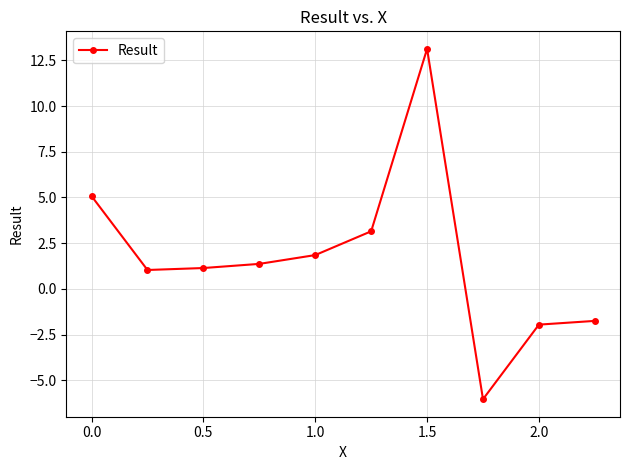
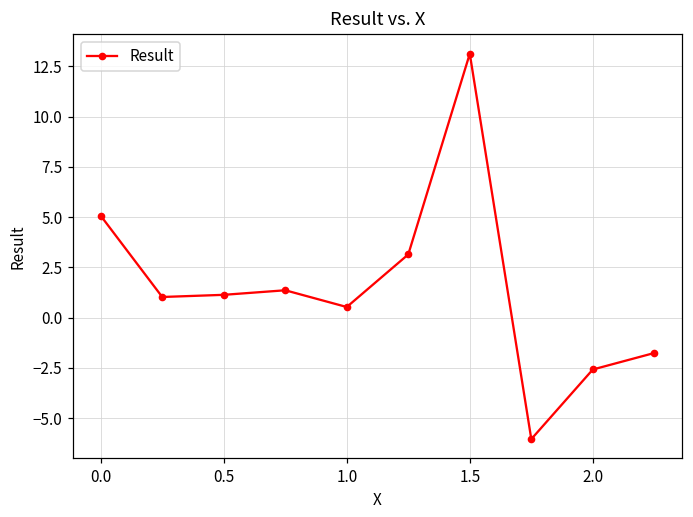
  {
    "0.0": 5.1,
    "0.5": 1.1,
-   "1.0": 1.8,
+   "1.0": 0.5,
    "1.5": 13.1,
-   "2.0": -2.0
+   "2.0": -2.6
  }
